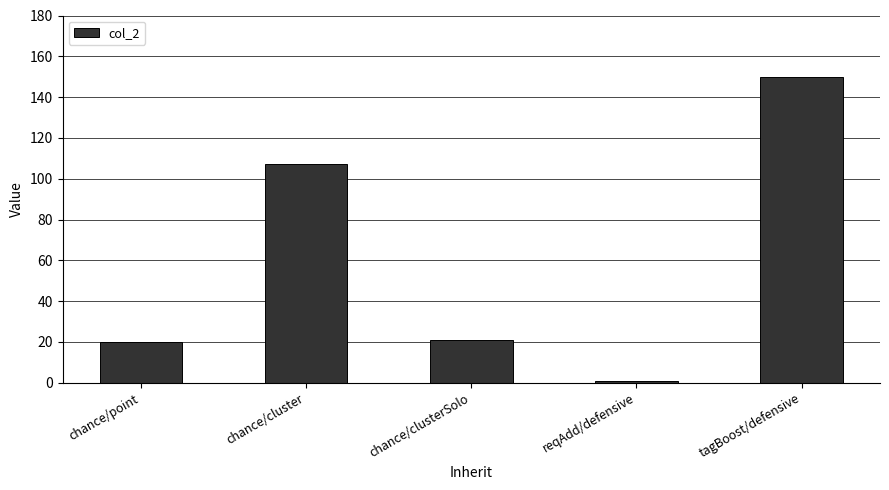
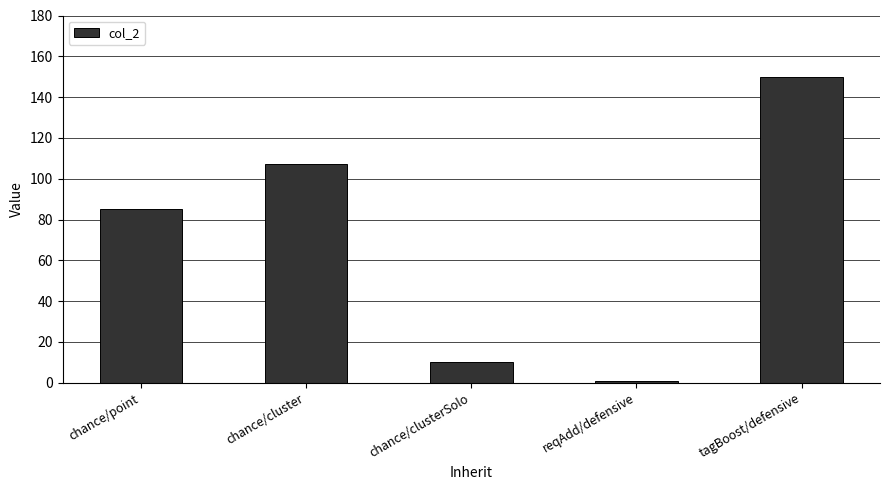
  {
-   "chance/point": 20,
+   "chance/point": 85,
    "chance/cluster": 107,
-   "chance/clusterSolo": 21,
+   "chance/clusterSolo": 10,
    "tagBoost/defensive": 150
  }
